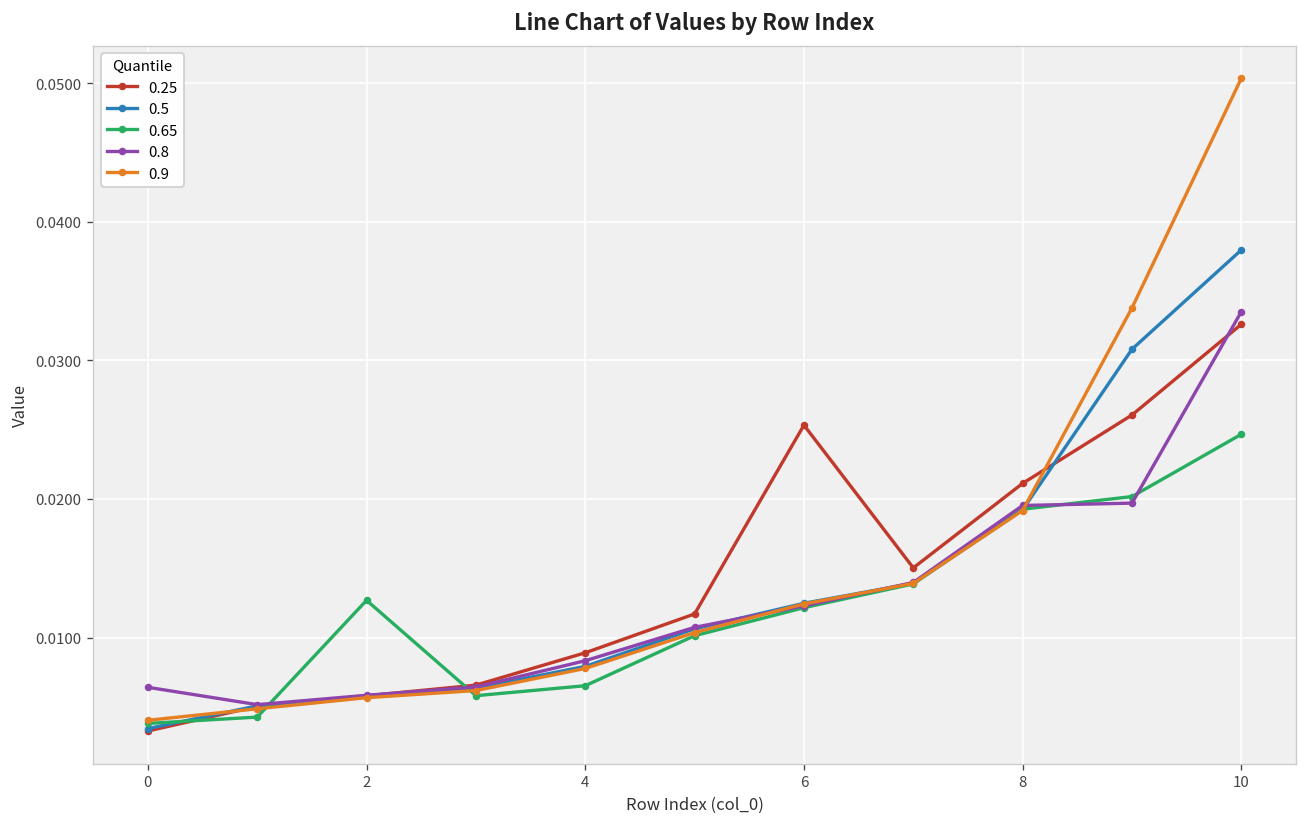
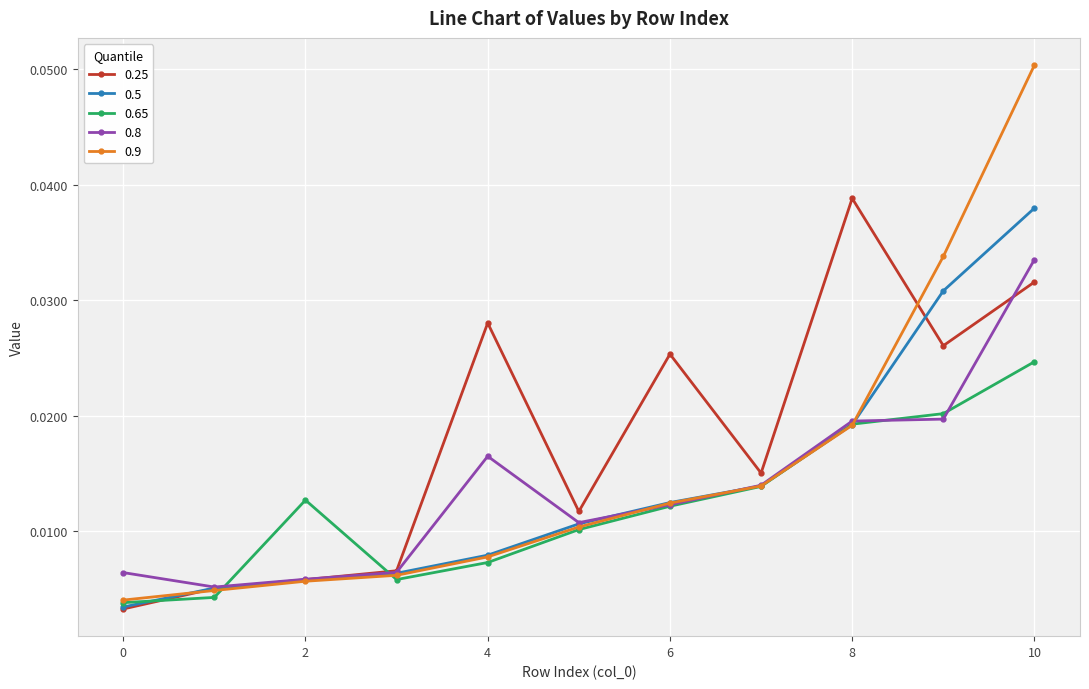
  {
    "0.25": {
-     "4": 0.0089,
+     "4": 0.0280,
      "6": 0.0253,
-     "8": 0.0211,
-     "10": 0.0326
+     "8": 0.0388,
+     "10": 0.0316
    },
    "0.5": {
      "10": 0.0380
    },
    "0.65": {
      "0": 0.0038,
      "2": 0.0127,
-     "4": 0.0065,
+     "4": 0.0073,
      "10": 0.0247
    },
    "0.8": {
      "0": 0.0064,
-     "4": 0.0083,
+     "4": 0.0165,
      "8": 0.0195,
      "10": 0.0335
    },
    "0.9": {
      "0": 0.0040,
      "10": 0.0504
    }
  }
